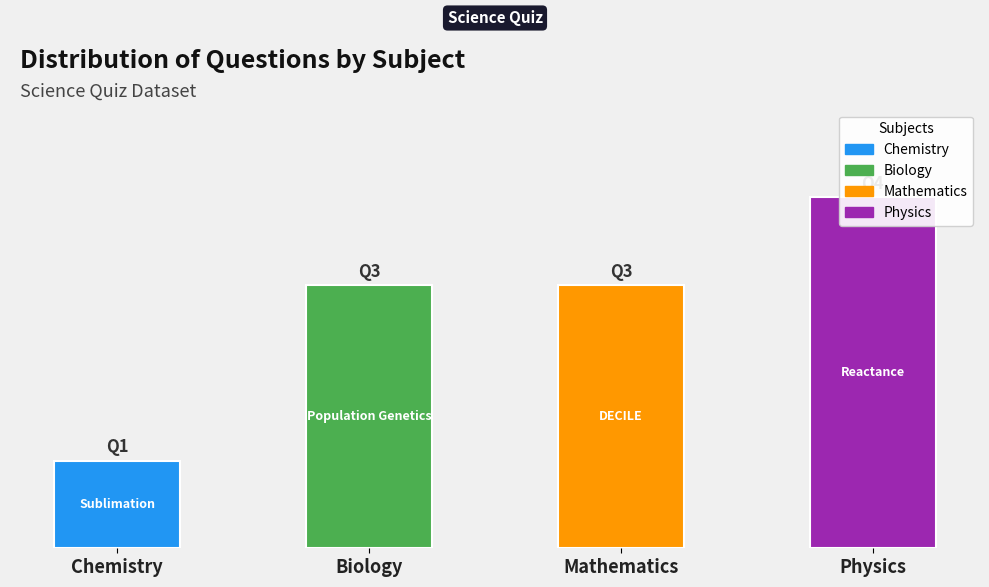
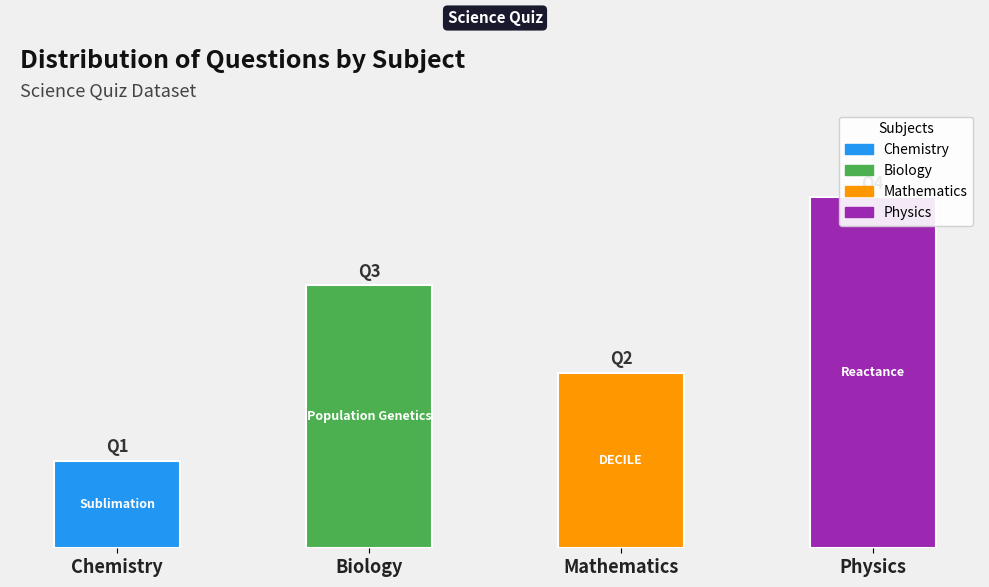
  {
-   "Mathematics": 3
+   "Mathematics": 2
  }
